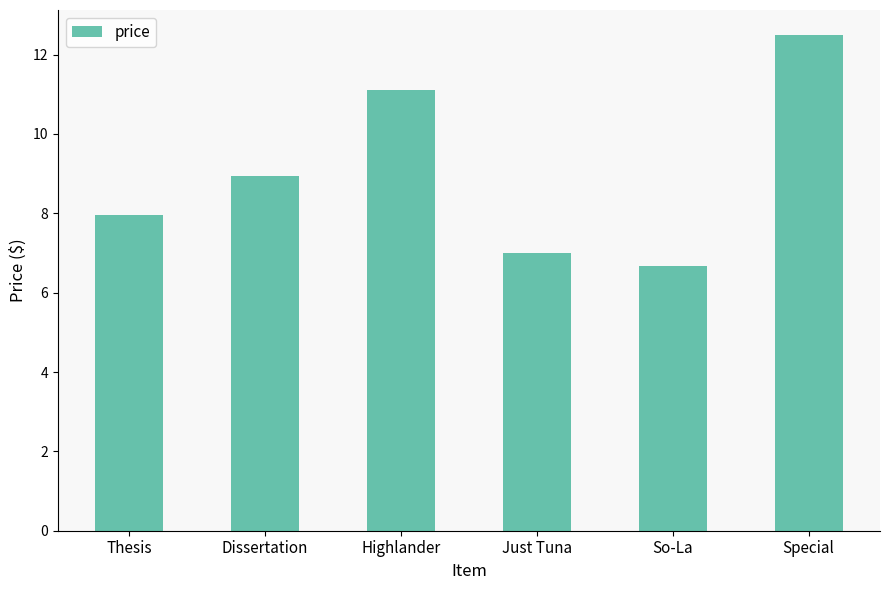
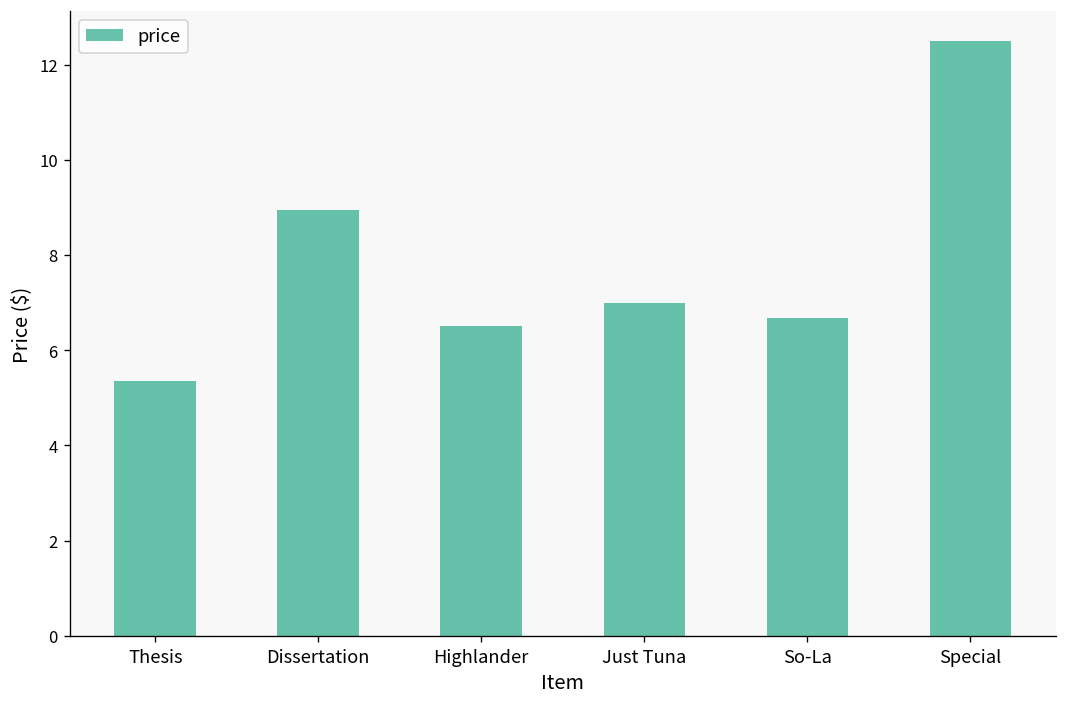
  {
-   "Thesis": 8.0,
+   "Thesis": 5.4,
    "Dissertation": 9.0,
-   "Highlander": 11.1,
+   "Highlander": 6.5,
    "Just Tuna": 7.0,
    "So-La": 6.7,
    "Special": 12.5
  }
